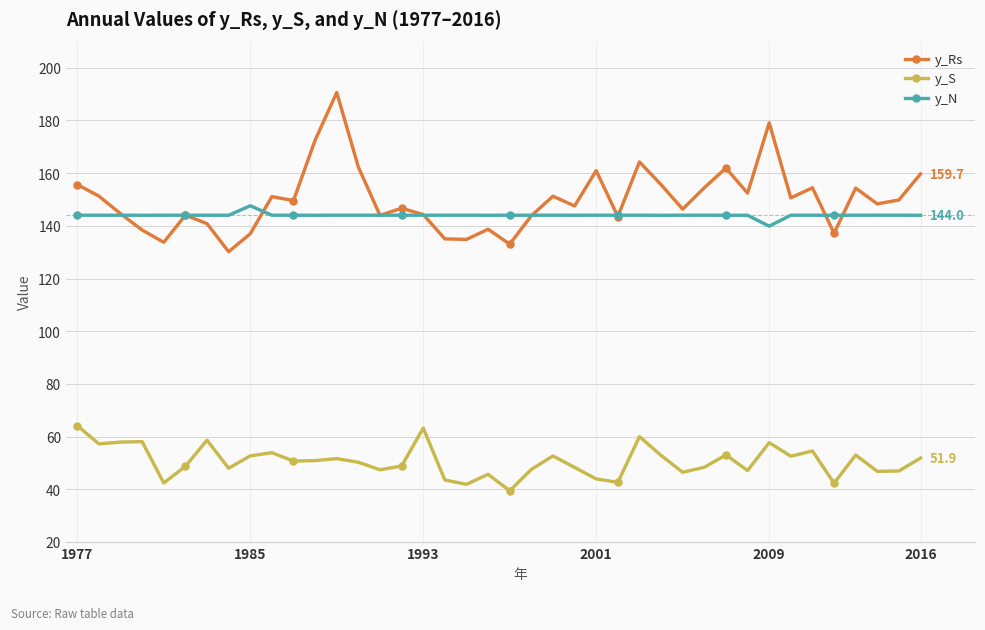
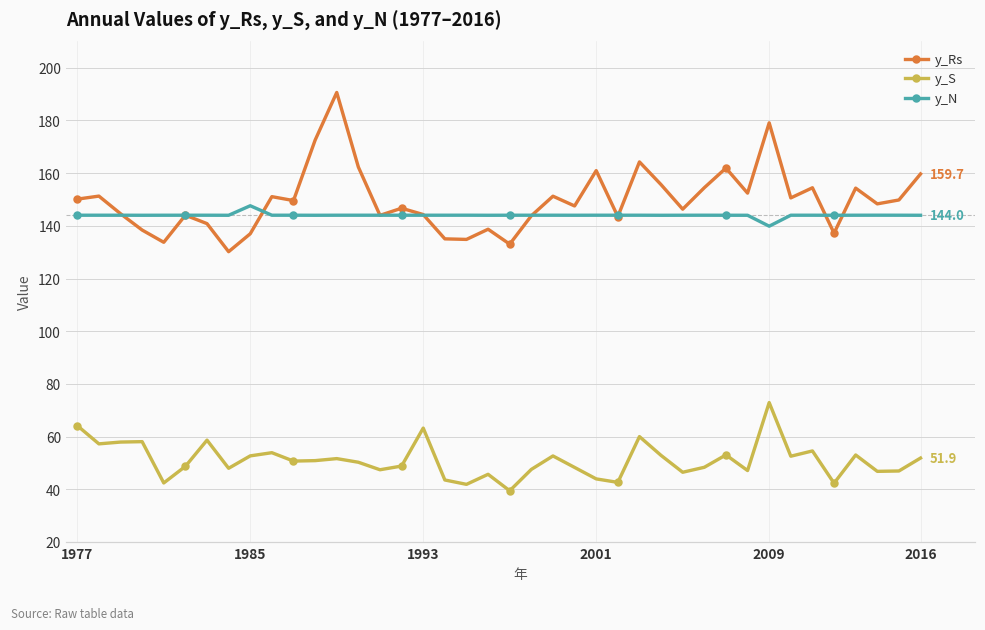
  {
    "y_Rs": {
-     "1977": 156,
+     "1977": 150,
      "1985": 137,
      "2001": 161,
      "2009": 179
    },
    "y_S": {
      "1977": 64,
      "1985": 53,
      "1993": 63,
      "2001": 44,
-     "2009": 58
+     "2009": 73
    },
    "y_N": {
      "2016": 144.0
    }
  }
